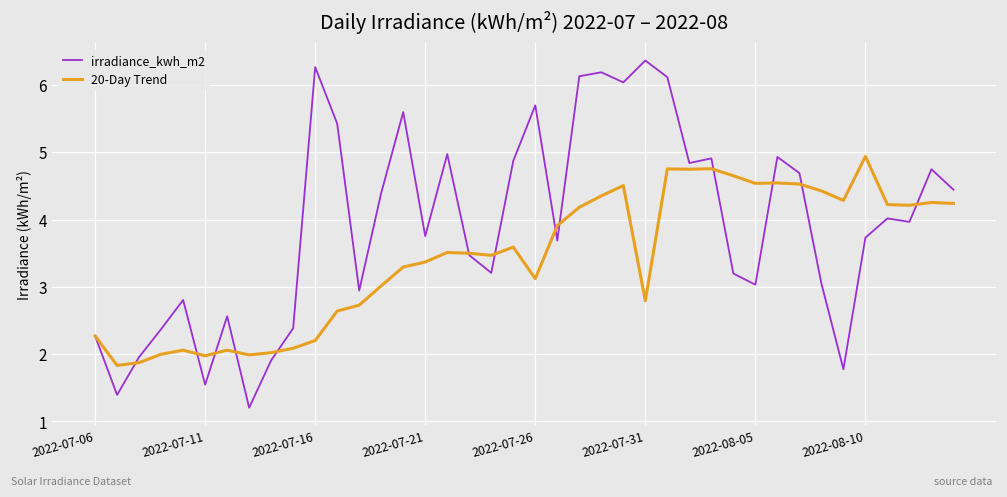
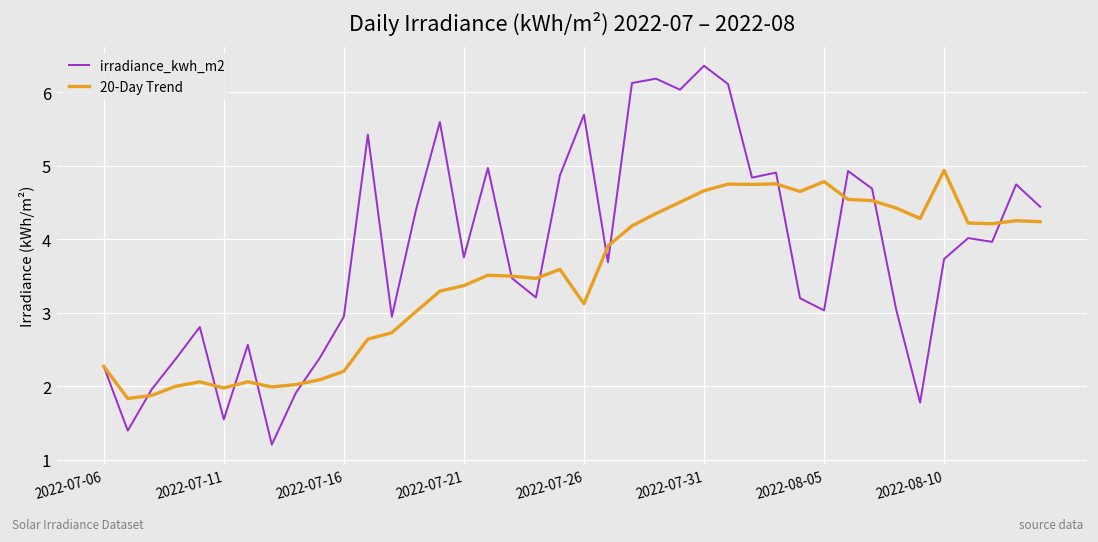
  {
    "irradiance_kwh_m2": {
      "2022-07-11": 1.5,
-     "2022-07-16": 6.3,
+     "2022-07-16": 2.9,
      "2022-07-21": 3.8,
      "2022-07-26": 5.7,
      "2022-07-31": 6.4,
      "2022-08-05": 3.0,
      "2022-08-10": 3.7
    },
    "20-Day Trend": {
      "2022-07-11": 2.0,
      "2022-07-16": 2.2,
      "2022-07-21": 3.4,
      "2022-07-26": 3.1,
-     "2022-07-31": 2.8,
-     "2022-08-05": 4.5,
+     "2022-07-31": 4.7,
+     "2022-08-05": 4.8,
      "2022-08-10": 4.9
    }
  }
